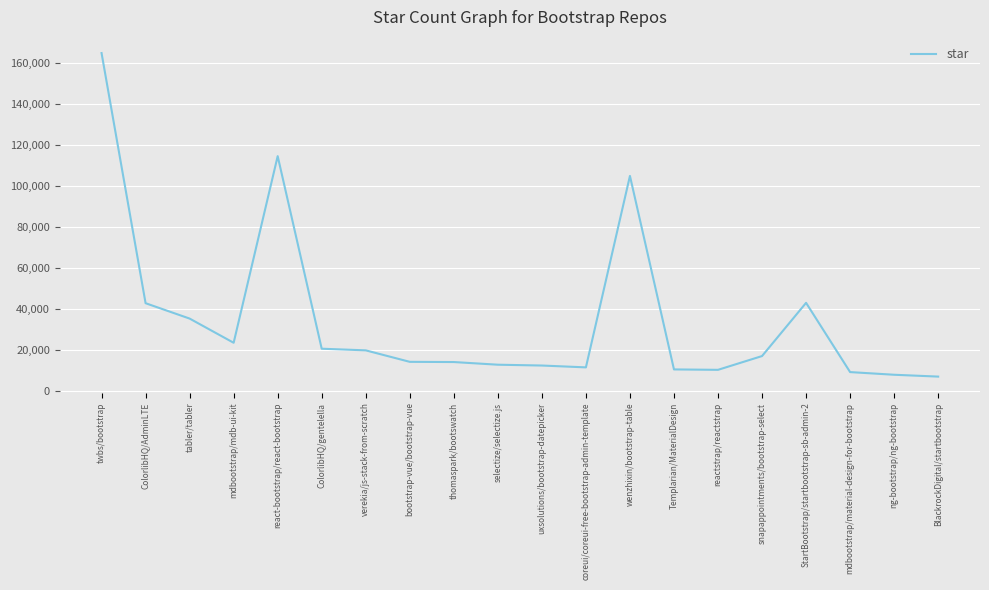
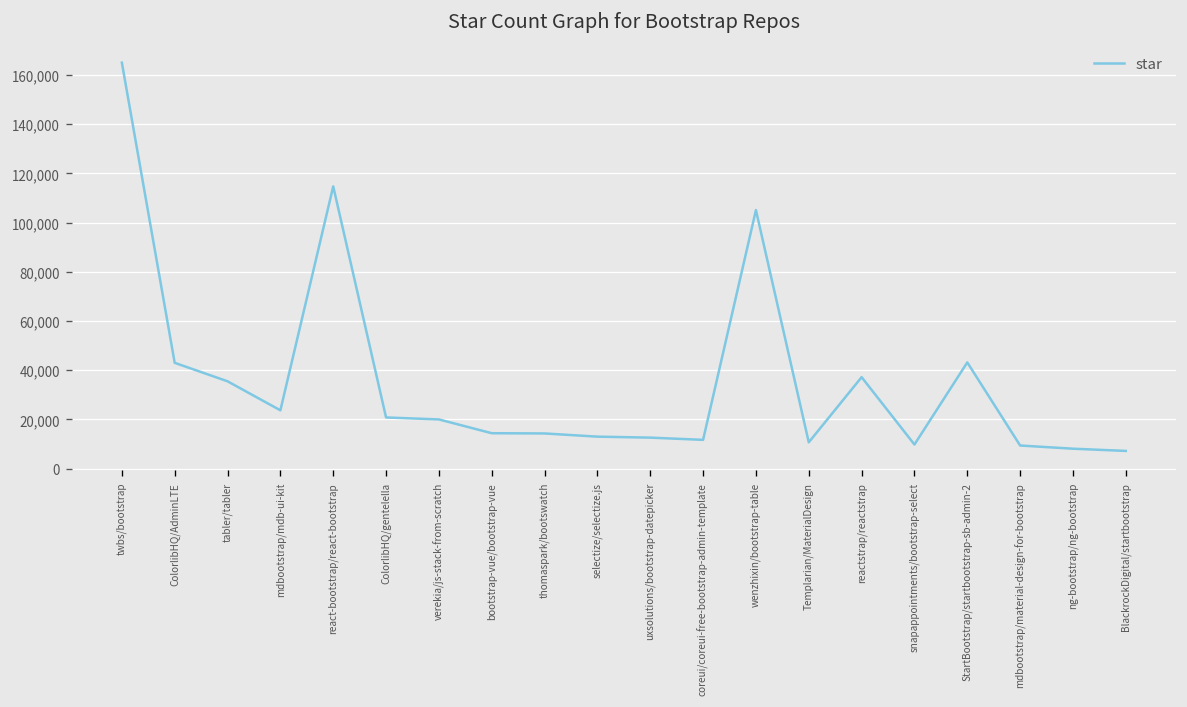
  {
    "twbs/bootstrap": "165,000",
    "ColorlibHQ/AdminLTE": "43,000",
    "tabler/tabler": "36,000",
    "mdbootstrap/mdb-ui-kit": "24,000",
    "react-bootstrap/react-bootstrap": "115,000",
    "ColorlibHQ/gentelella": "21,000",
    "verekia/js-stack-from-scratch": "20,000",
    "bootstrap-vue/bootstrap-vue": "14,000",
    "thomaspark/bootswatch": "14,000",
    "selectize/selectize.js": "13,000",
    "uxsolutions/bootstrap-datepicker": "13,000",
    "coreui/coreui-free-bootstrap-admin-template": "12,000",
    "wenzhixin/bootstrap-table": "105,000",
    "Templarian/MaterialDesign": "11,000",
-   "reactstrap/reactstrap": "11,000",
-   "snapappointments/bootstrap-select": "17,000",
+   "reactstrap/reactstrap": "37,000",
+   "snapappointments/bootstrap-select": "10,000",
    "StartBootstrap/startbootstrap-sb-admin-2": "43,000",
    "mdbootstrap/material-design-for-bootstrap": "9,000",
    "ng-bootstrap/ng-bootstrap": "8,000",
    "BlackrockDigital/startbootstrap": "7,000"
  }
